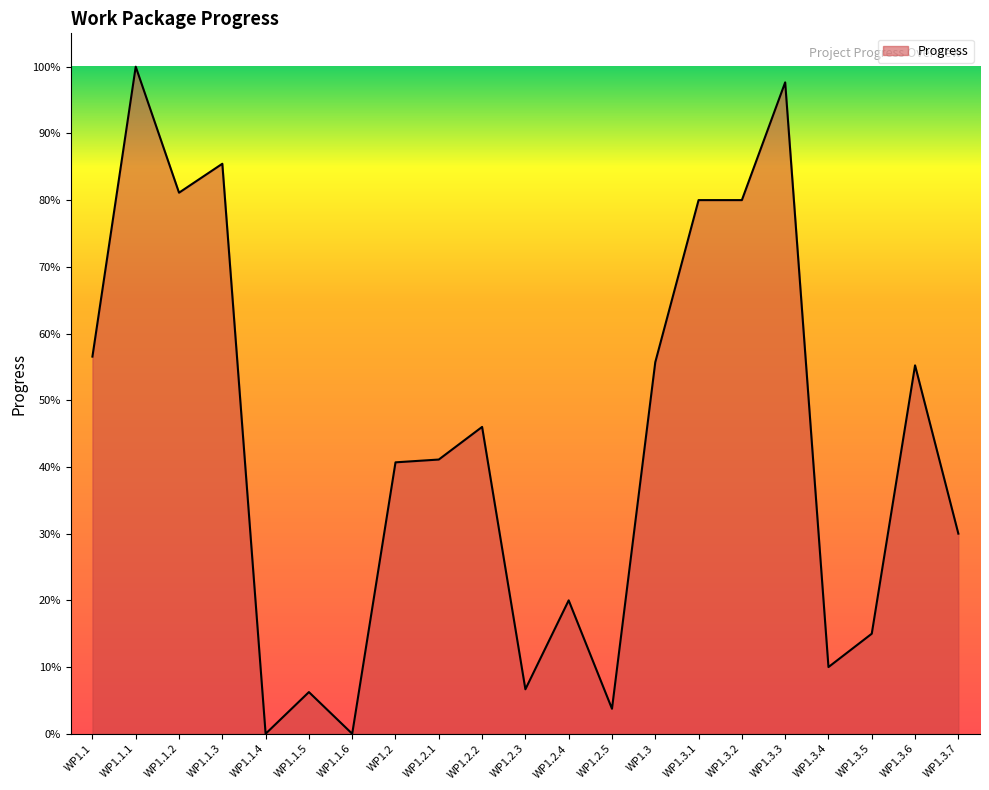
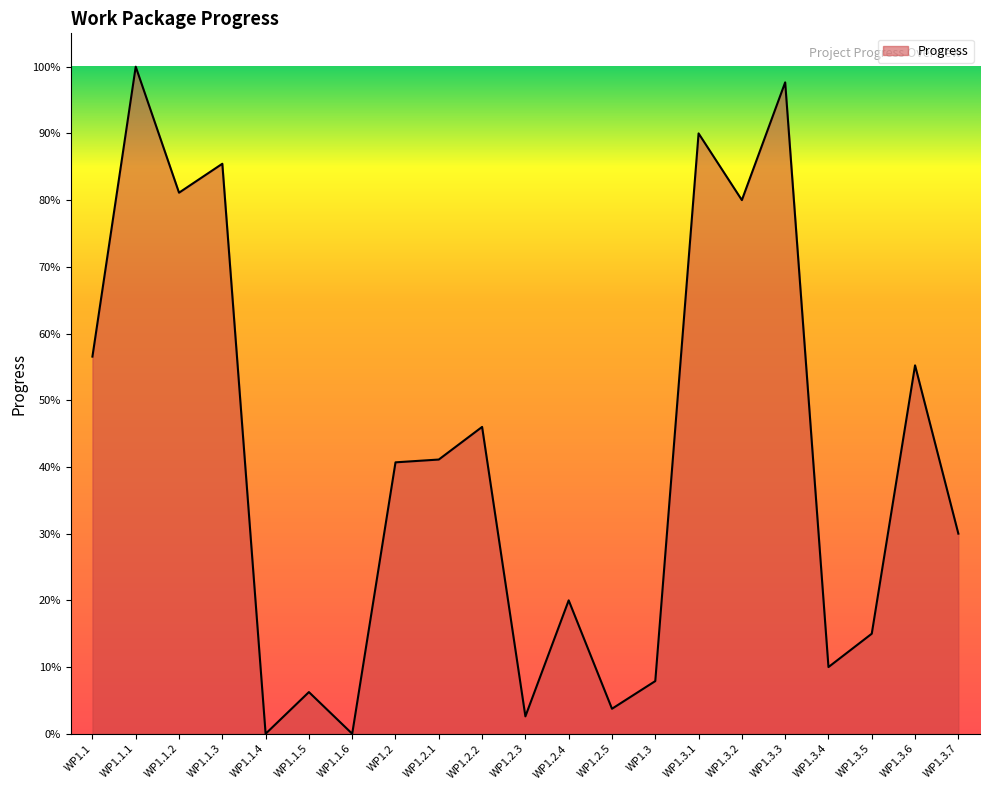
  {
    "WP1.1": "57%",
    "WP1.1.1": "100%",
    "WP1.1.2": "81%",
    "WP1.1.3": "85%",
    "WP1.1.4": "0%",
    "WP1.1.5": "6%",
    "WP1.1.6": "0%",
    "WP1.2": "41%",
    "WP1.2.1": "41%",
    "WP1.2.2": "46%",
-   "WP1.2.3": "7%",
+   "WP1.2.3": "3%",
    "WP1.2.4": "20%",
    "WP1.2.5": "4%",
-   "WP1.3": "56%",
-   "WP1.3.1": "80%",
+   "WP1.3": "8%",
+   "WP1.3.1": "90%",
    "WP1.3.2": "80%",
    "WP1.3.3": "98%",
    "WP1.3.4": "10%",
    "WP1.3.5": "15%",
    "WP1.3.6": "55%",
    "WP1.3.7": "30%"
  }
